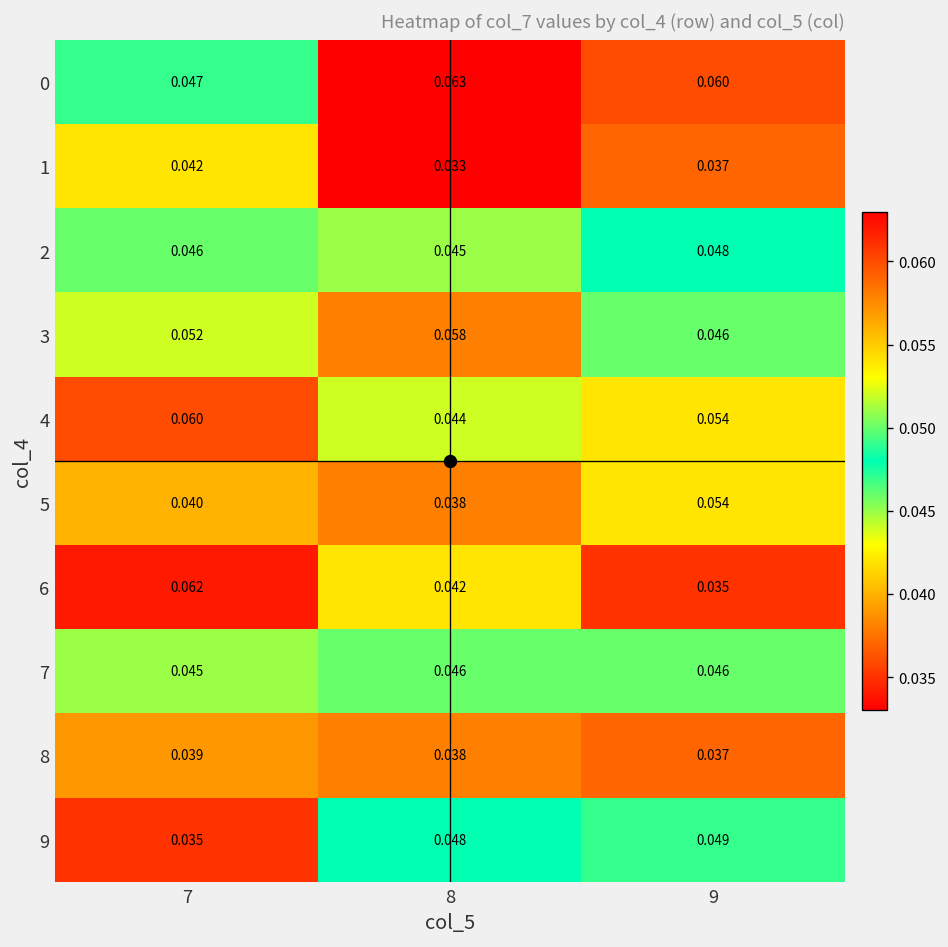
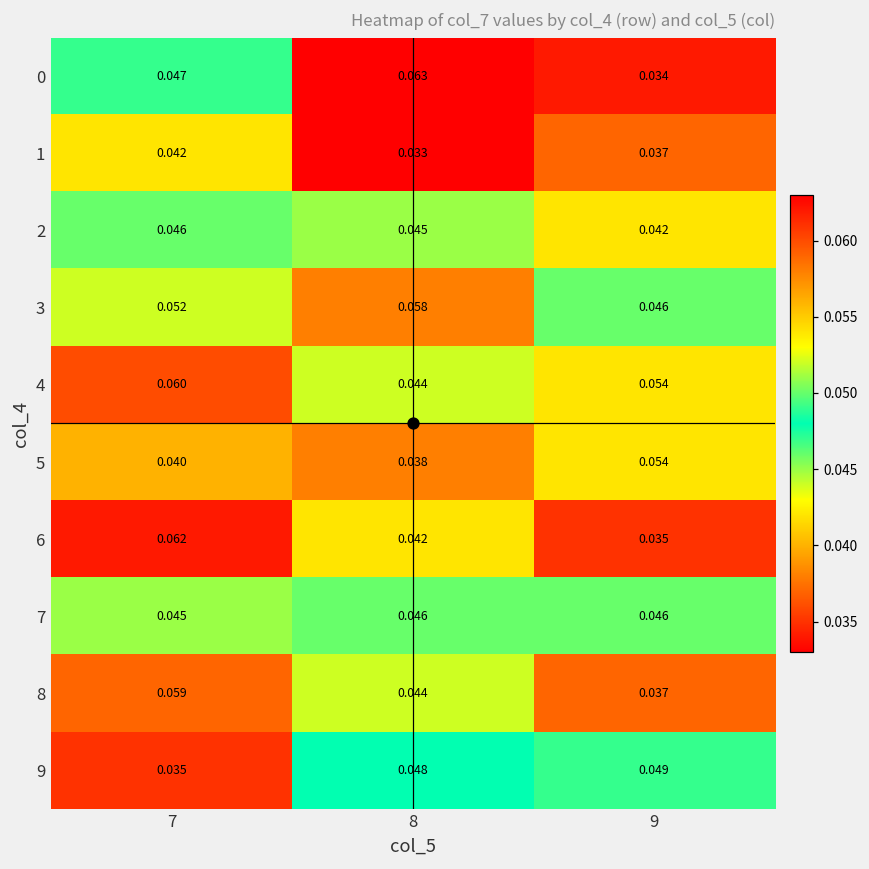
  {
    "0": {
      "7": 0.047,
      "8": 0.063,
-     "9": 0.060
+     "9": 0.034
    },
    "1": {
      "7": 0.042,
      "8": 0.033,
      "9": 0.037
    },
    "2": {
      "7": 0.046,
      "8": 0.045,
-     "9": 0.048
+     "9": 0.042
    },
    "3": {
      "7": 0.052,
      "8": 0.058,
      "9": 0.046
    },
    "4": {
      "7": 0.060,
      "8": 0.044,
      "9": 0.054
    },
    "5": {
      "7": 0.040,
      "8": 0.038,
      "9": 0.054
    },
    "6": {
      "7": 0.062,
      "8": 0.042,
      "9": 0.035
    },
    "7": {
      "7": 0.045,
      "8": 0.046,
      "9": 0.046
    },
    "8": {
-     "7": 0.039,
-     "8": 0.038,
+     "7": 0.059,
+     "8": 0.044,
      "9": 0.037
    },
    "9": {
      "7": 0.035,
      "8": 0.048,
      "9": 0.049
    }
  }
